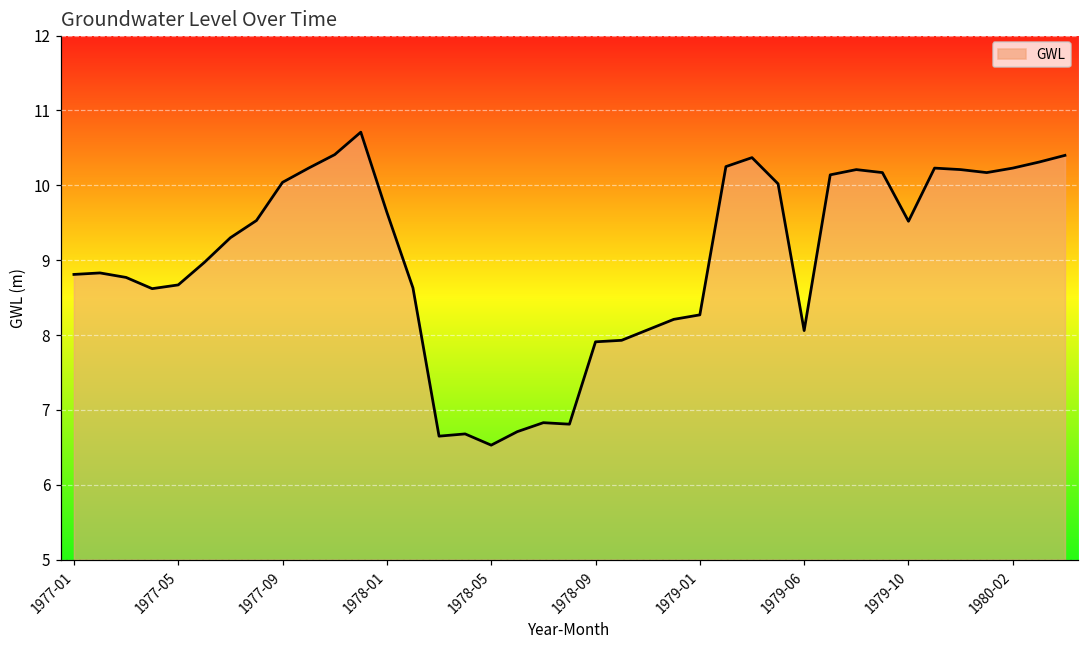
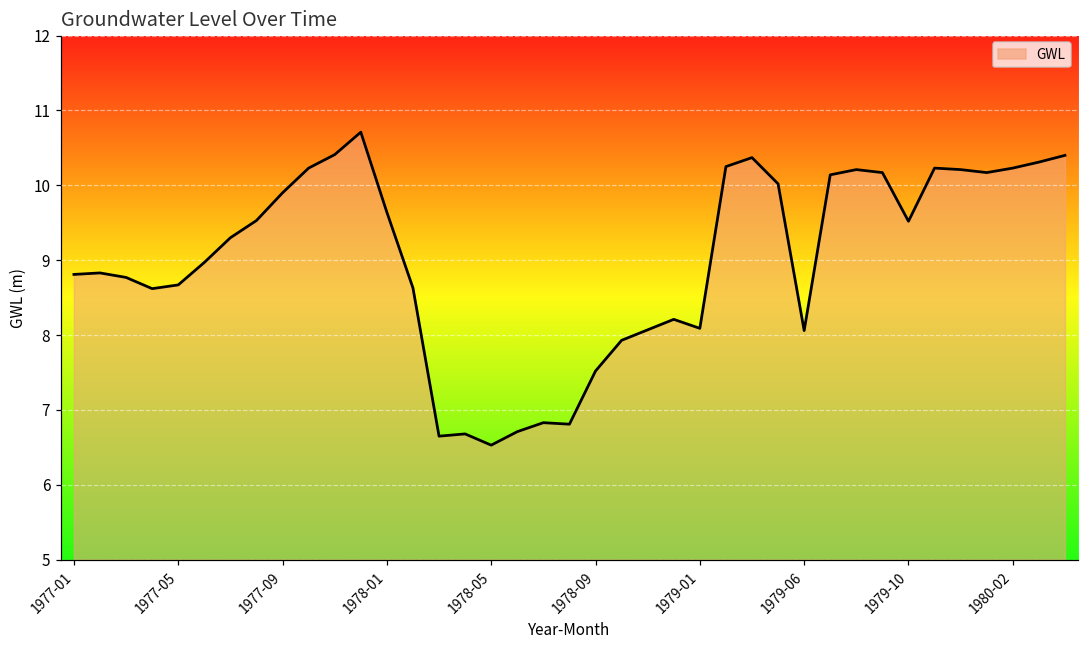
  {
    "1977-01": 8.8,
    "1977-05": 8.7,
-   "1977-09": 10.0,
+   "1977-09": 9.9,
    "1978-01": 9.6,
    "1978-05": 6.5,
-   "1978-09": 7.9,
-   "1979-01": 8.3,
+   "1978-09": 7.5,
+   "1979-01": 8.1,
    "1979-06": 8.1,
    "1979-10": 9.5,
    "1980-02": 10.2
  }
